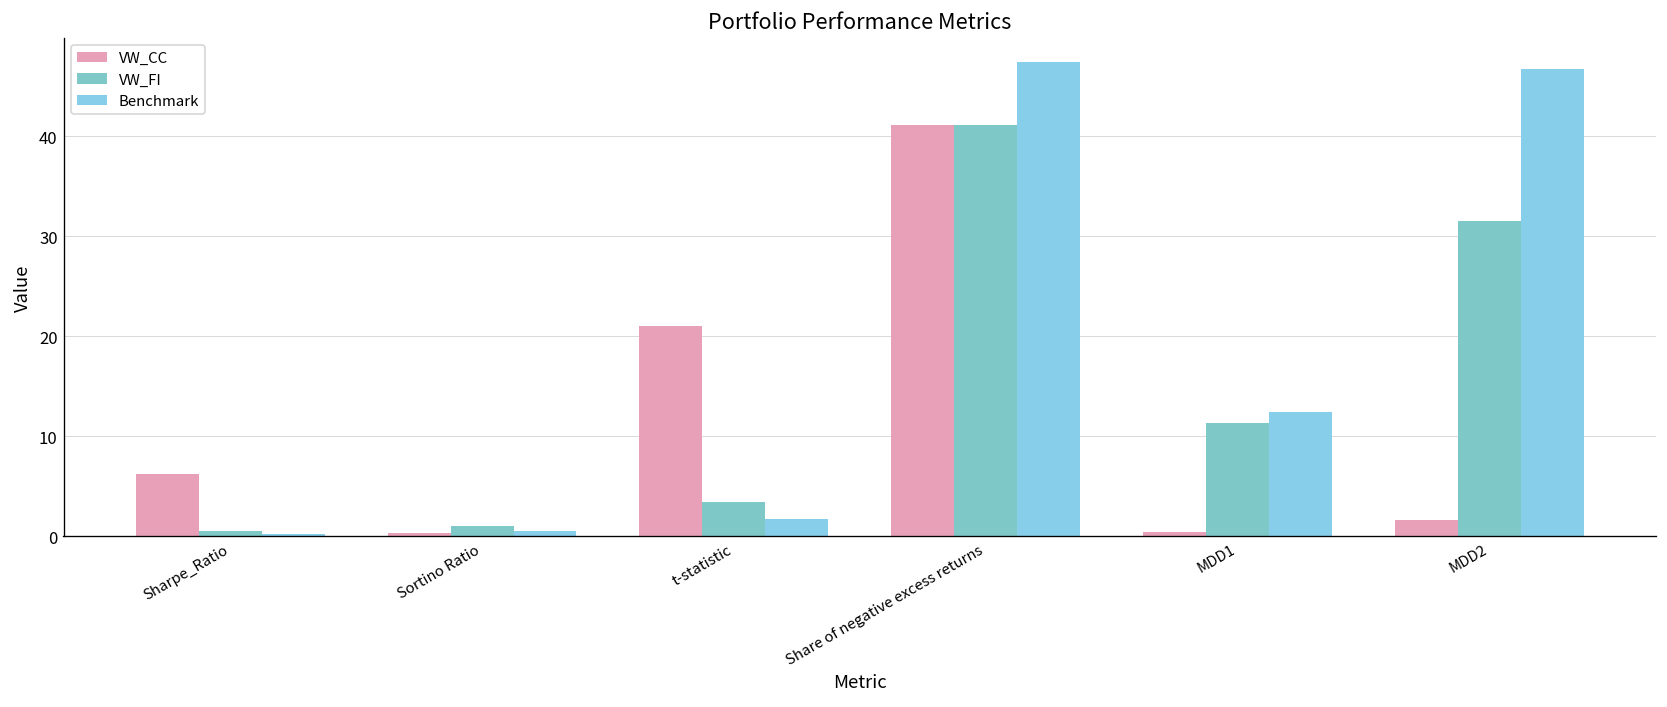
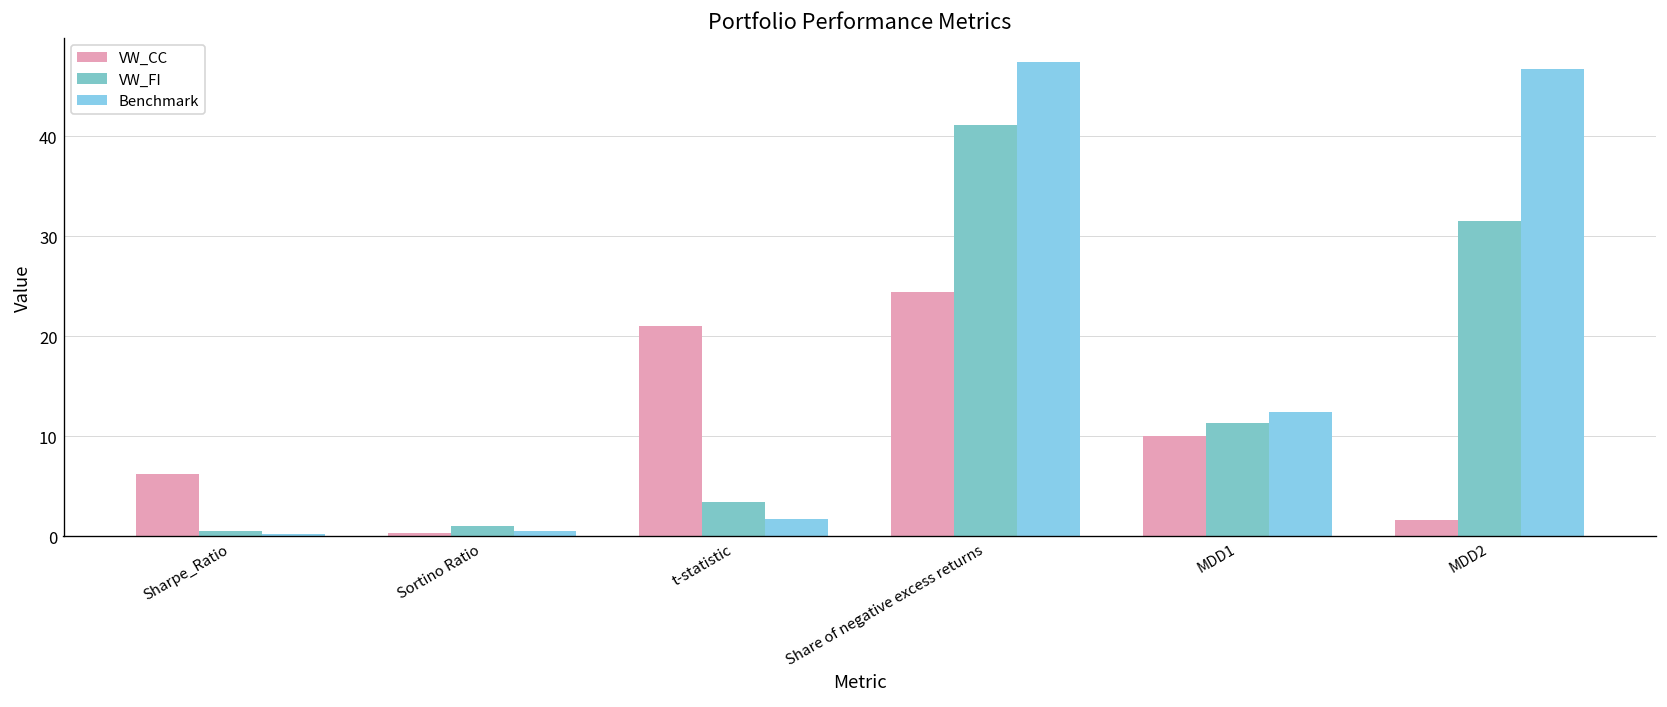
  {
    "VW_CC": {
      "Sharpe_Ratio": 6,
      "Sortino Ratio": 0,
      "t-statistic": 21,
-     "Share of negative excess returns": 41,
-     "MDD1": 0,
+     "Share of negative excess returns": 24,
+     "MDD1": 10,
      "MDD2": 2
    }
  }
